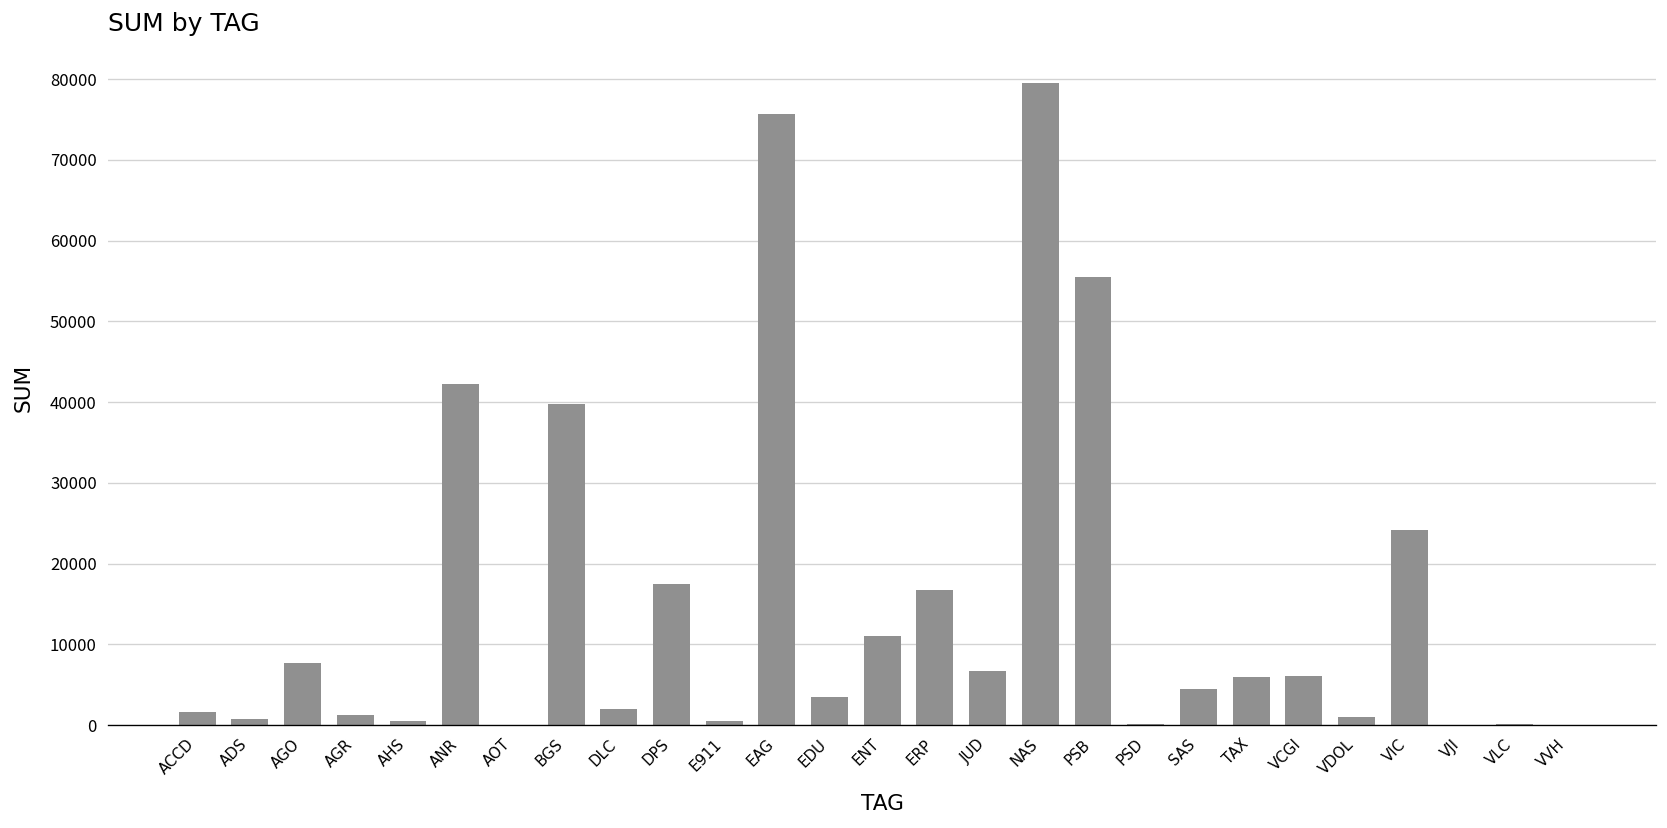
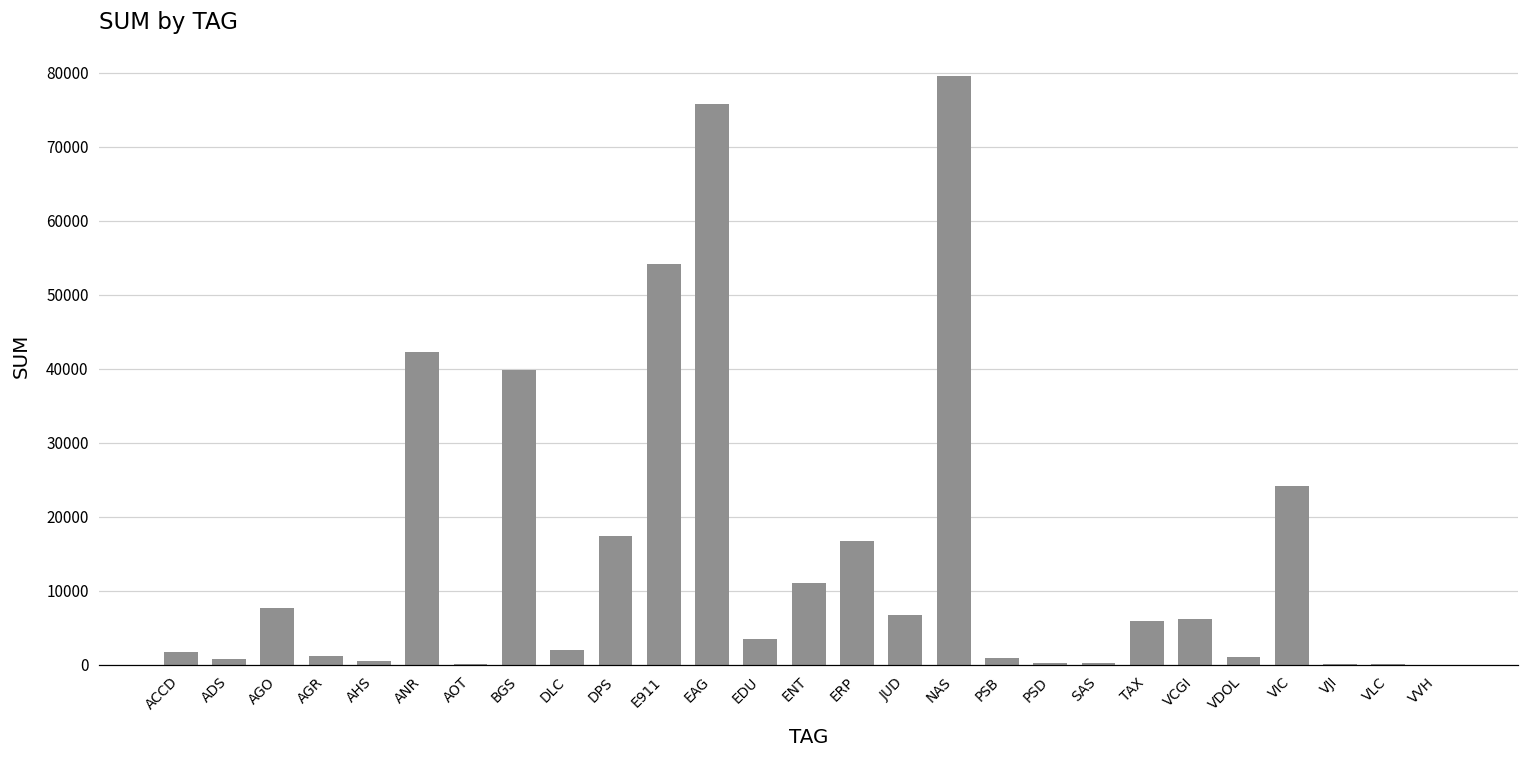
  {
    "ACCD": 2000,
    "ADS": 1000,
    "AGO": 8000,
    "AGR": 1000,
    "AHS": 0,
    "ANR": 42000,
    "BGS": 40000,
    "DLC": 2000,
    "DPS": 17000,
-   "E911": 1000,
+   "E911": 54000,
    "EAG": 76000,
    "EDU": 3000,
    "ENT": 11000,
    "ERP": 17000,
    "JUD": 7000,
    "NAS": 79000,
-   "PSB": 55000,
-   "SAS": 4000,
+   "PSB": 1000,
+   "SAS": 0,
    "TAX": 6000,
    "VCGI": 6000,
    "VDOL": 1000,
    "VIC": 24000
  }
